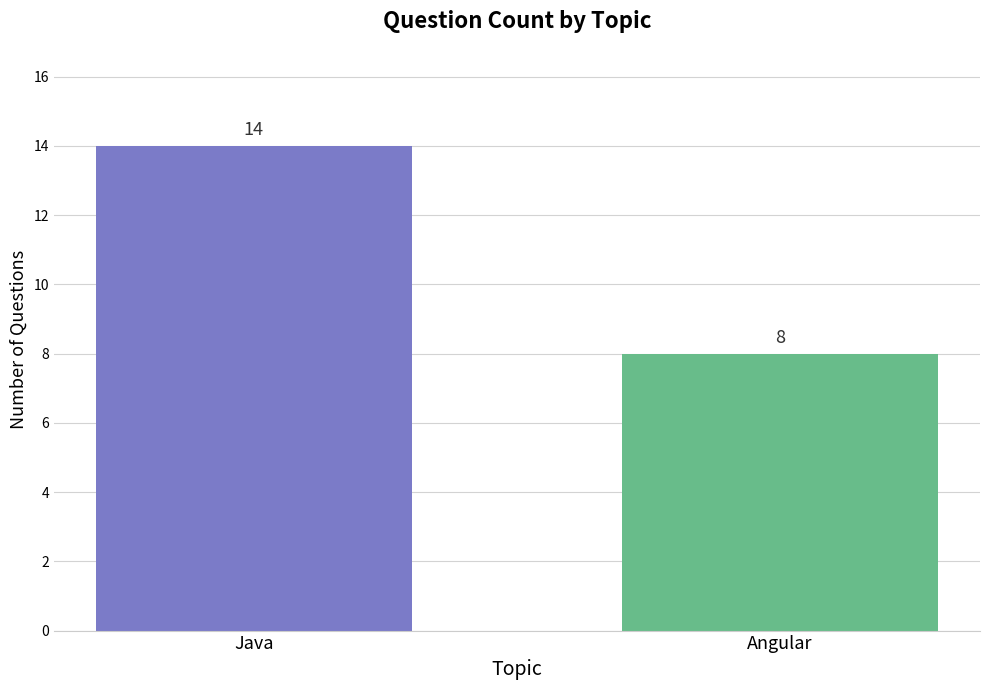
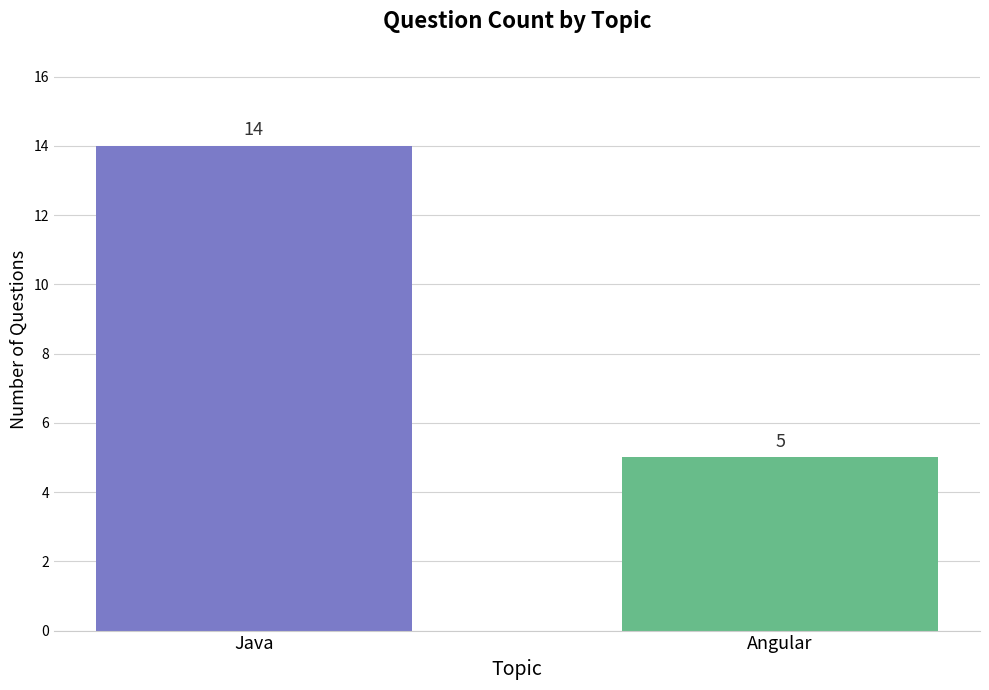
  {
    "Java": 14,
-   "Angular": 8
+   "Angular": 5
  }
